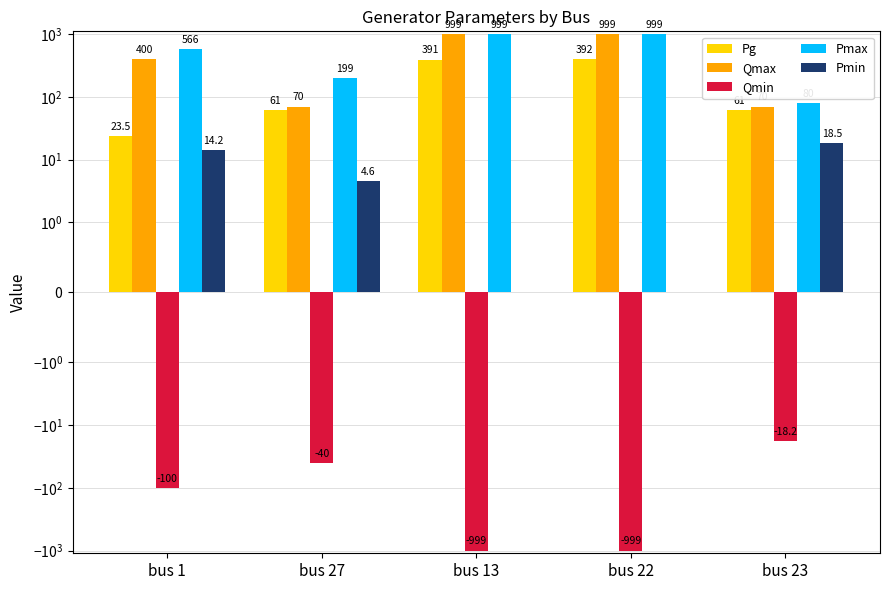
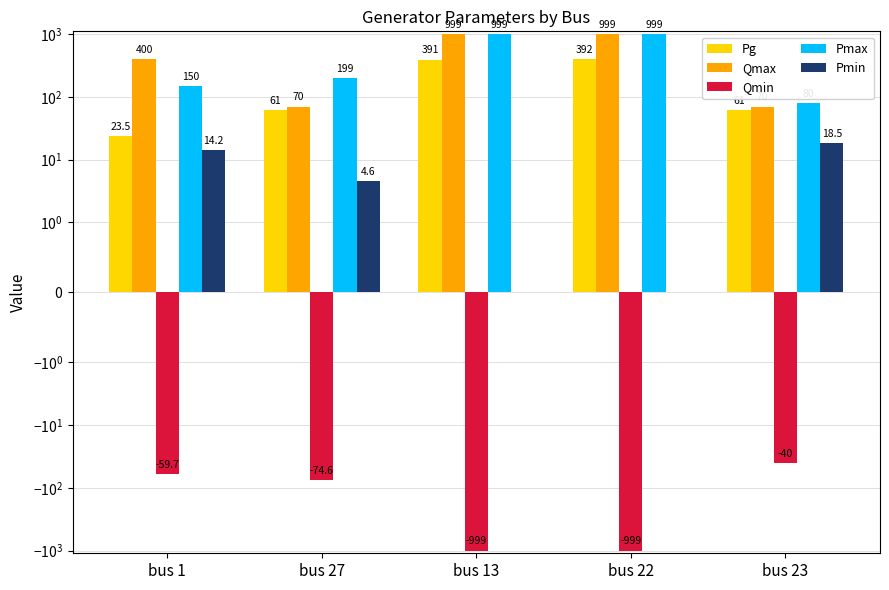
  {
    "Qmin": {
-     "bus 1": -100,
-     "bus 27": -40,
+     "bus 1": -59.7,
+     "bus 27": -74.6,
      "bus 13": -999,
      "bus 22": -999,
-     "bus 23": -18.2
+     "bus 23": -40
    },
    "Pmax": {
-     "bus 1": 566,
+     "bus 1": 150,
      "bus 27": 199,
      "bus 13": 999,
      "bus 22": 999
    },
    "Pmin": {
      "bus 1": 14.2,
      "bus 27": 4.6,
      "bus 23": 18.5
    }
  }
